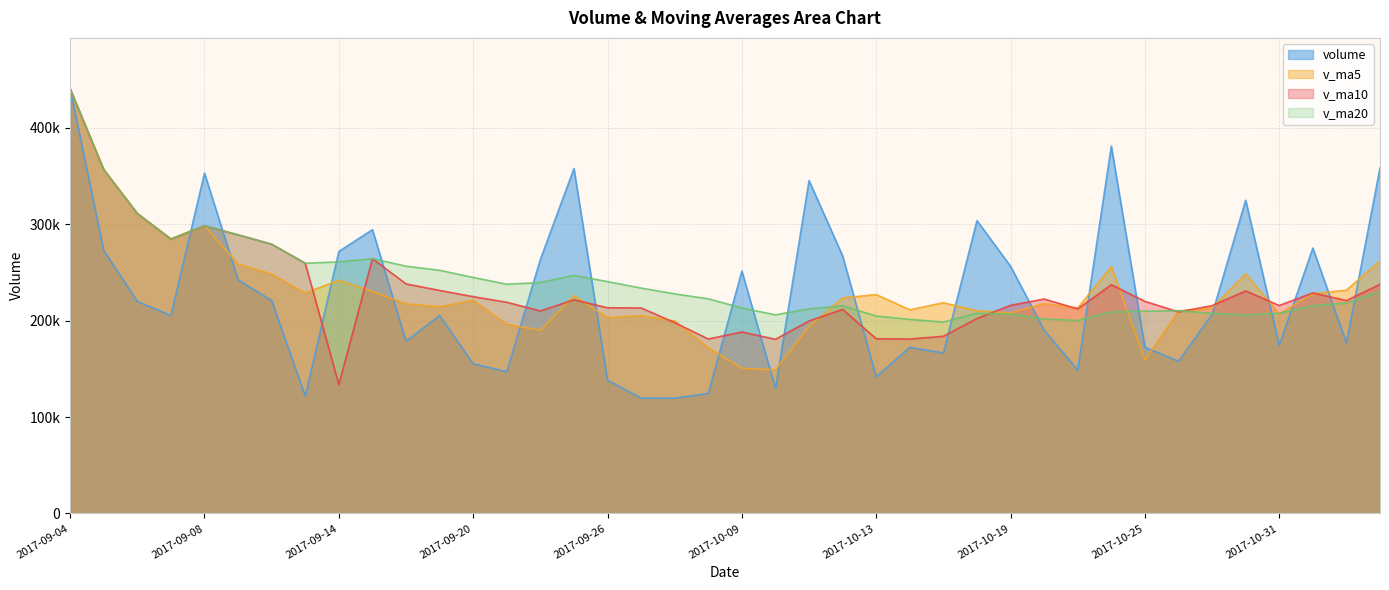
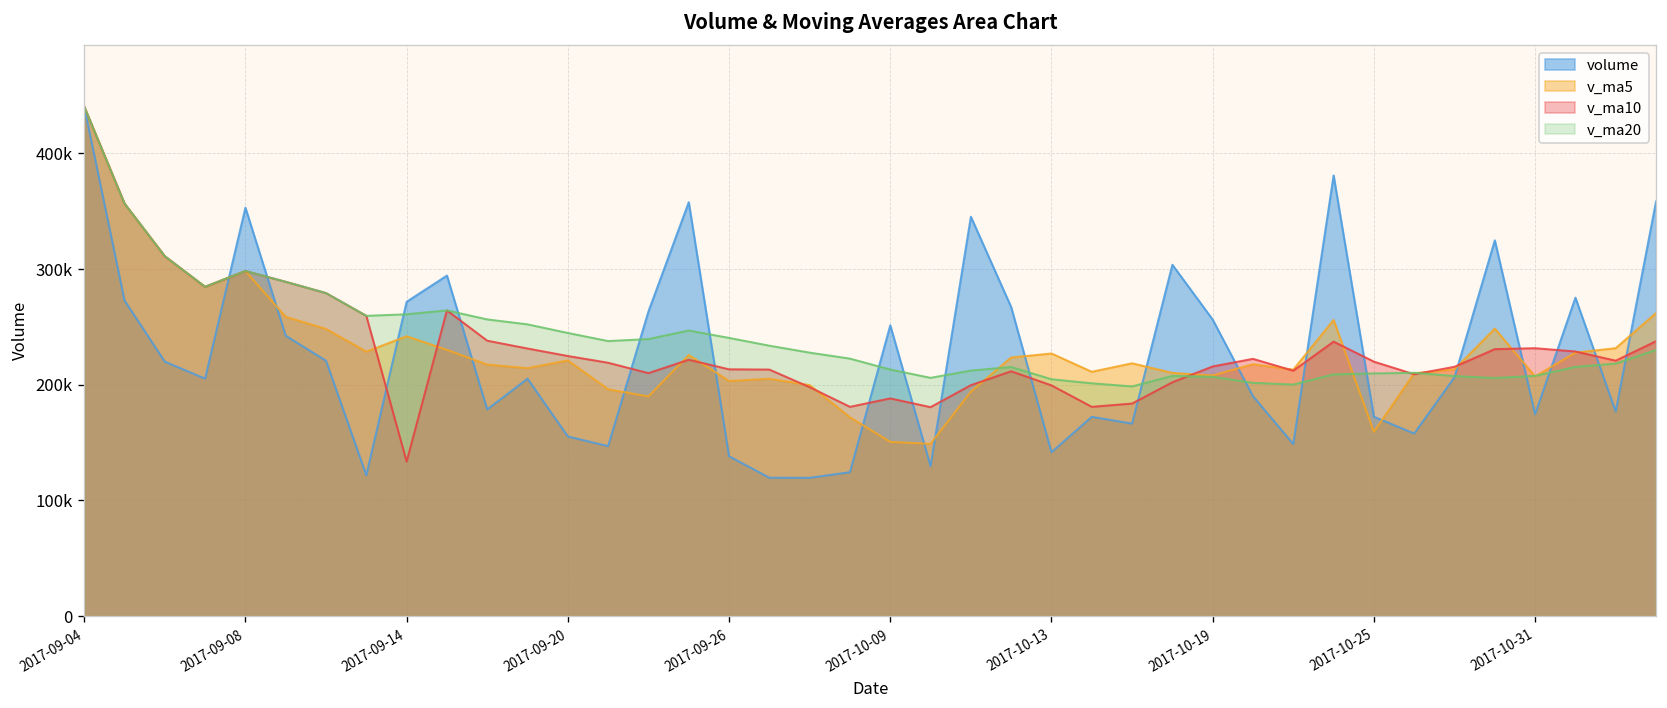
  {
    "volume": {
      "2017-09-08": 350000,
      "2017-09-14": 270000,
      "2017-09-20": 160000,
      "2017-09-26": 140000,
      "2017-10-09": 250000,
      "2017-10-13": 140000,
      "2017-10-19": 260000,
      "2017-10-25": 170000,
      "2017-10-31": 170000
    },
    "v_ma5": {
      "2017-09-14": 240000,
      "2017-09-20": 220000,
      "2017-09-26": 200000,
      "2017-10-09": 150000,
      "2017-10-13": 230000,
      "2017-10-25": 160000
    },
    "v_ma10": {
      "2017-09-14": 130000,
      "2017-09-20": 220000,
      "2017-09-26": 210000,
      "2017-10-09": 190000,
-     "2017-10-13": 180000,
+     "2017-10-13": 200000,
      "2017-10-19": 220000,
      "2017-10-25": 220000,
-     "2017-10-31": 220000
+     "2017-10-31": 230000
    },
    "v_ma20": {
      "2017-09-14": 260000,
      "2017-09-20": 240000,
      "2017-09-26": 240000,
      "2017-10-09": 210000,
      "2017-10-13": 200000,
      "2017-10-25": 210000
    }
  }
